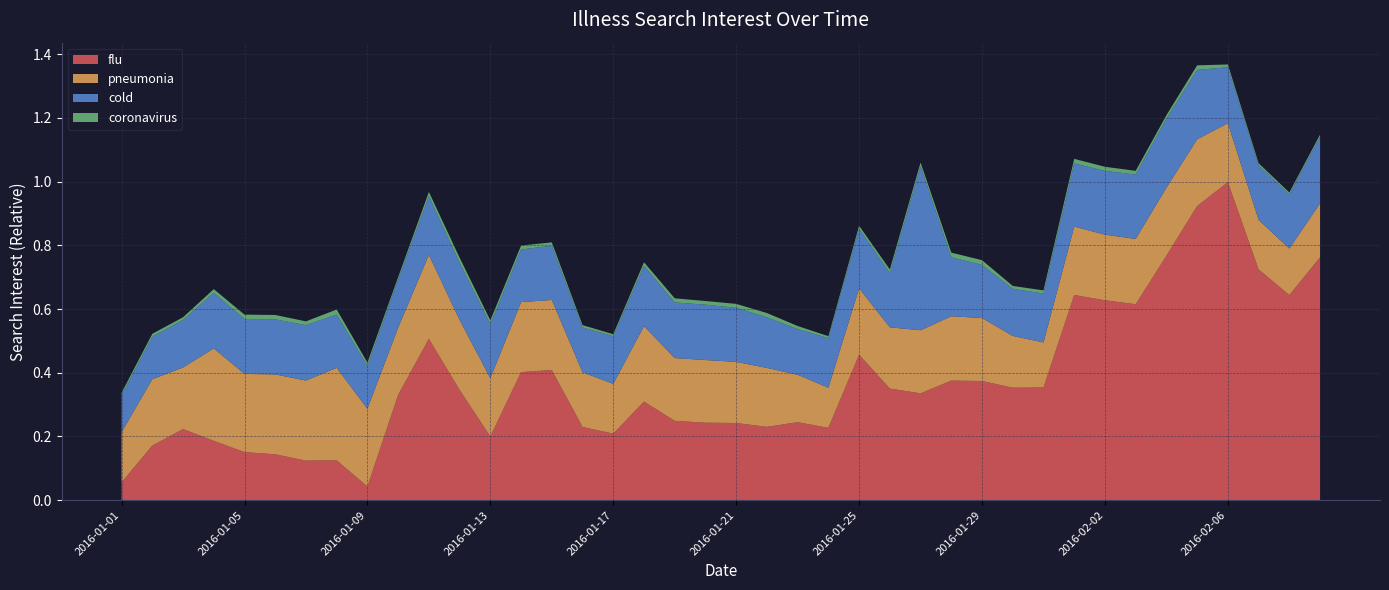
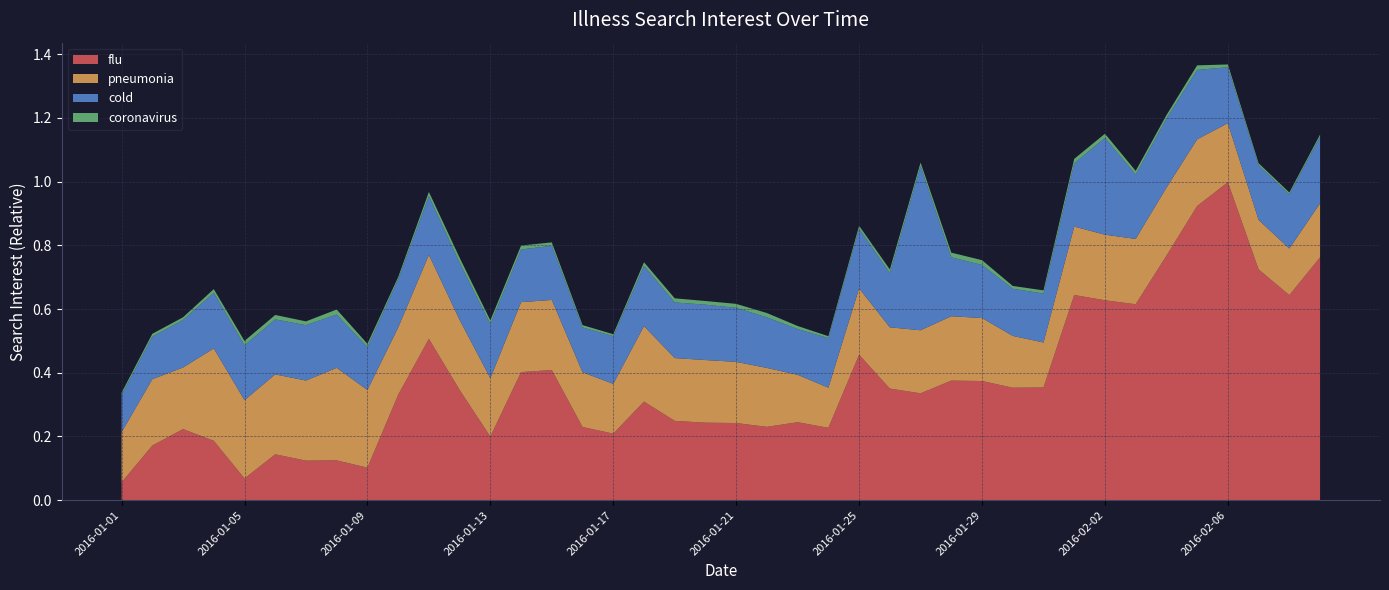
  {
    "flu": {
      "2016-01-01": 0.06,
-     "2016-01-05": 0.15,
-     "2016-01-09": 0.04,
+     "2016-01-05": 0.07,
+     "2016-01-09": 0.10,
      "2016-01-13": 0.20,
      "2016-01-17": 0.21,
      "2016-01-21": 0.24,
      "2016-01-25": 0.46,
      "2016-01-29": 0.37,
      "2016-02-02": 0.63,
      "2016-02-06": 1.00
    },
    "pneumonia": {
      "2016-01-01": 0.16,
      "2016-01-05": 0.25,
      "2016-01-09": 0.24,
      "2016-01-13": 0.18,
      "2016-01-17": 0.16,
      "2016-01-21": 0.19,
      "2016-01-25": 0.21,
      "2016-01-29": 0.20,
      "2016-02-02": 0.21,
      "2016-02-06": 0.19
    },
    "cold": {
      "2016-01-05": 0.17,
      "2016-01-09": 0.13,
      "2016-01-13": 0.17,
      "2016-01-21": 0.17,
      "2016-01-25": 0.19,
      "2016-01-29": 0.17,
-     "2016-02-02": 0.20,
+     "2016-02-02": 0.30,
      "2016-02-06": 0.18
    },
    "coronavirus": {
      "2016-01-05": 0.01,
      "2016-01-09": 0.01,
      "2016-01-13": 0.01,
      "2016-01-21": 0.01,
      "2016-01-25": 0.01,
      "2016-01-29": 0.01,
      "2016-02-02": 0.01,
      "2016-02-06": 0.01
    }
  }
